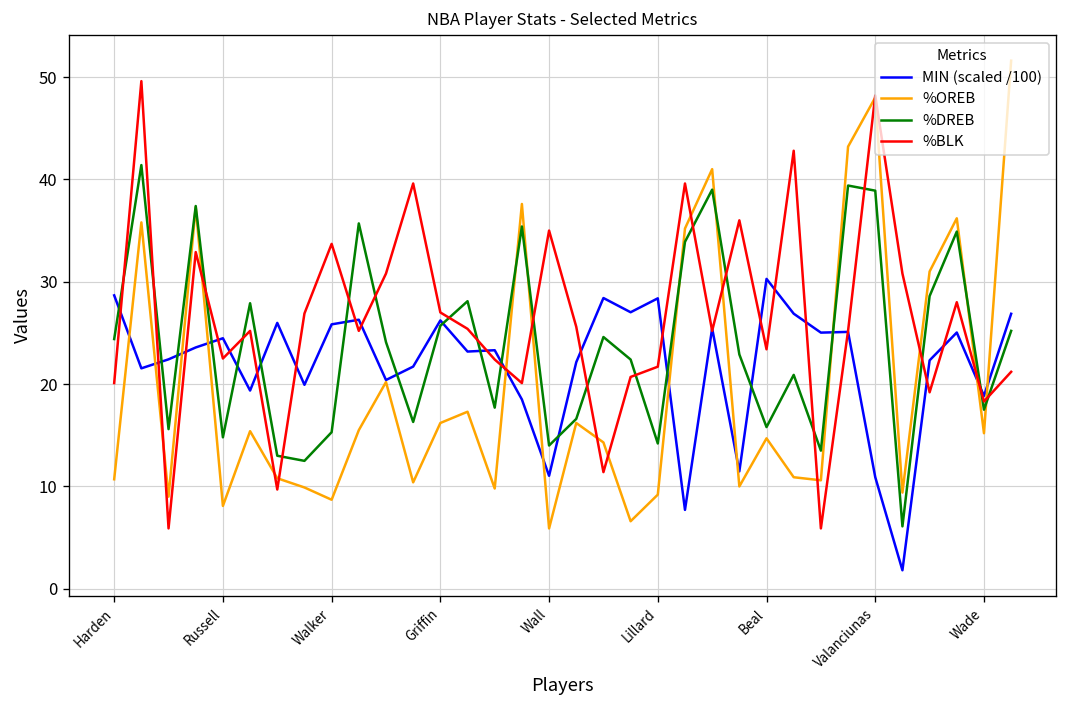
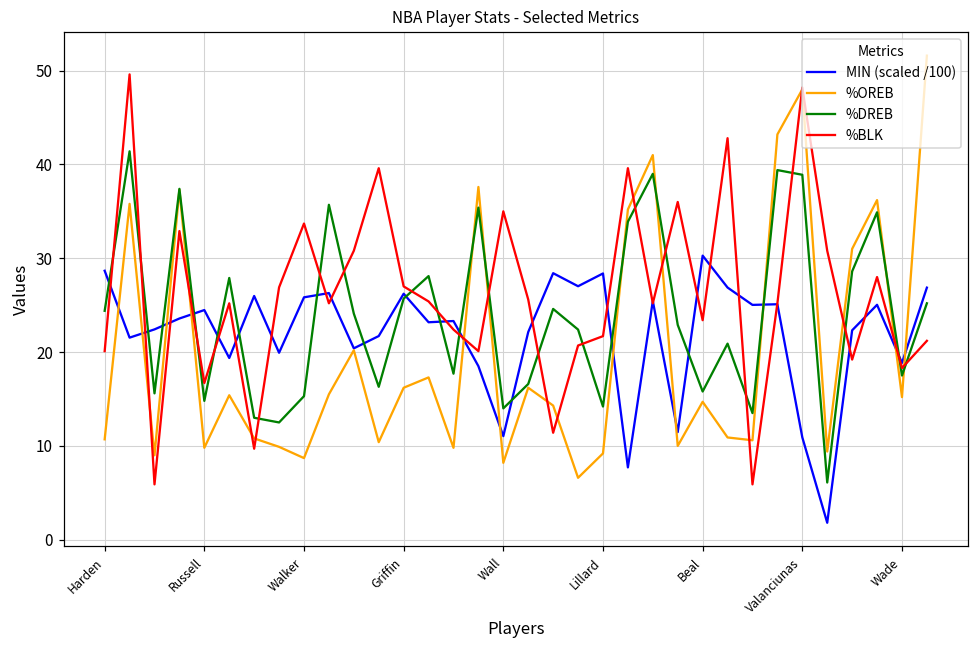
  {
    "MIN (scaled /100)": {
      "Harden": 29,
      "Russell": 24,
      "Walker": 26,
      "Griffin": 26,
      "Wall": 11,
      "Lillard": 28,
      "Beal": 30,
      "Valanciunas": 11,
      "Wade": 19
    },
    "%OREB": {
      "Harden": 11,
-     "Russell": 8,
+     "Russell": 10,
      "Walker": 9,
      "Griffin": 16,
-     "Wall": 6,
+     "Wall": 8,
      "Lillard": 9,
      "Beal": 15,
      "Wade": 15
    },
    "%DREB": {
      "Harden": 24,
      "Russell": 15,
      "Walker": 15,
      "Griffin": 26,
      "Wall": 14,
      "Lillard": 14,
      "Beal": 16,
      "Valanciunas": 39,
      "Wade": 18
    },
    "%BLK": {
      "Harden": 20,
-     "Russell": 23,
+     "Russell": 17,
      "Walker": 34,
      "Griffin": 27,
      "Wall": 35,
      "Lillard": 22,
      "Beal": 23,
      "Wade": 18
    }
  }
